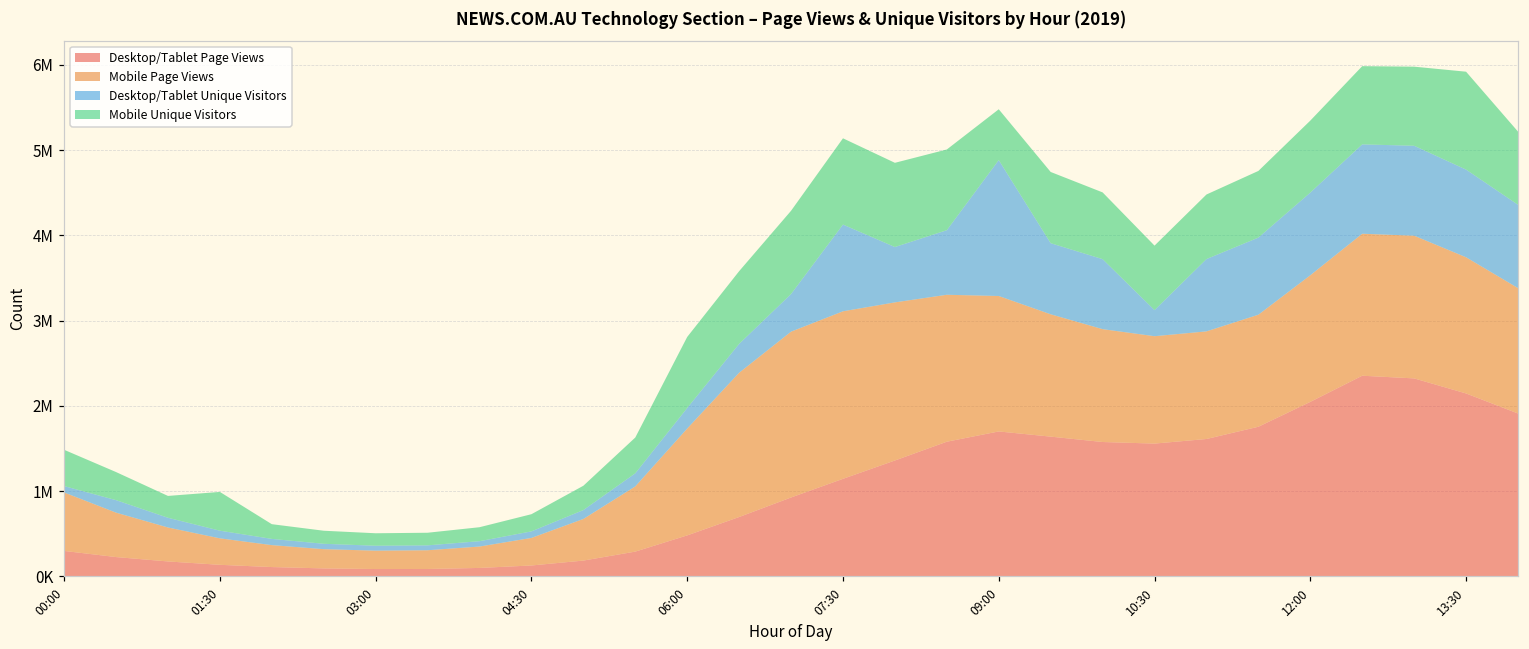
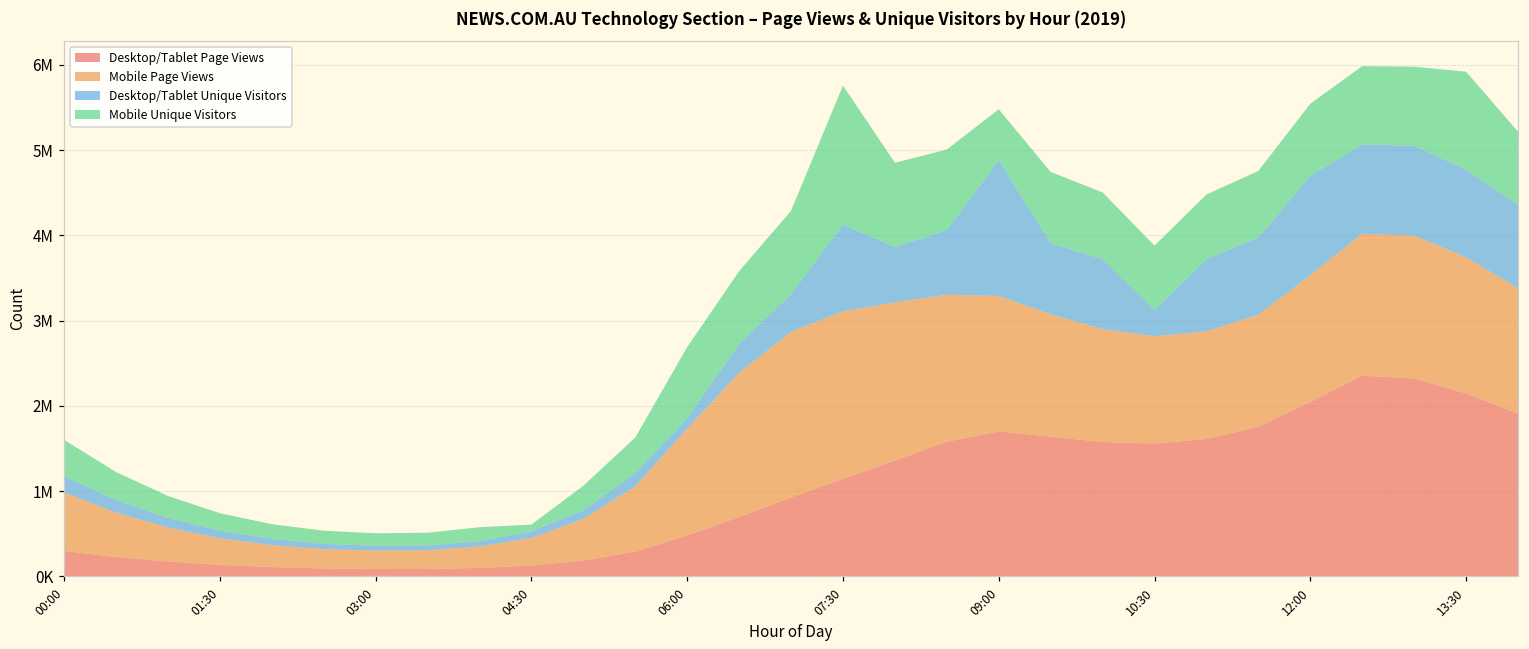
  {
    "Desktop/Tablet Unique Visitors": {
-     "00:00": 100000,
+     "00:00": 200000,
      "01:30": 100000,
      "03:00": 100000,
      "04:30": 100000,
-     "06:00": 200000,
+     "06:00": 100000,
      "07:30": 1000000,
      "09:00": 1600000,
      "10:30": 300000,
-     "12:00": 1000000,
+     "12:00": 1200000,
      "13:30": 1000000
    },
    "Mobile Unique Visitors": {
      "00:00": 400000,
-     "01:30": 500000,
+     "01:30": 200000,
      "03:00": 100000,
-     "04:30": 200000,
+     "04:30": 100000,
      "06:00": 800000,
-     "07:30": 1000000,
+     "07:30": 1600000,
      "09:00": 600000,
      "10:30": 800000,
      "12:00": 800000,
      "13:30": 1100000
    }
  }
